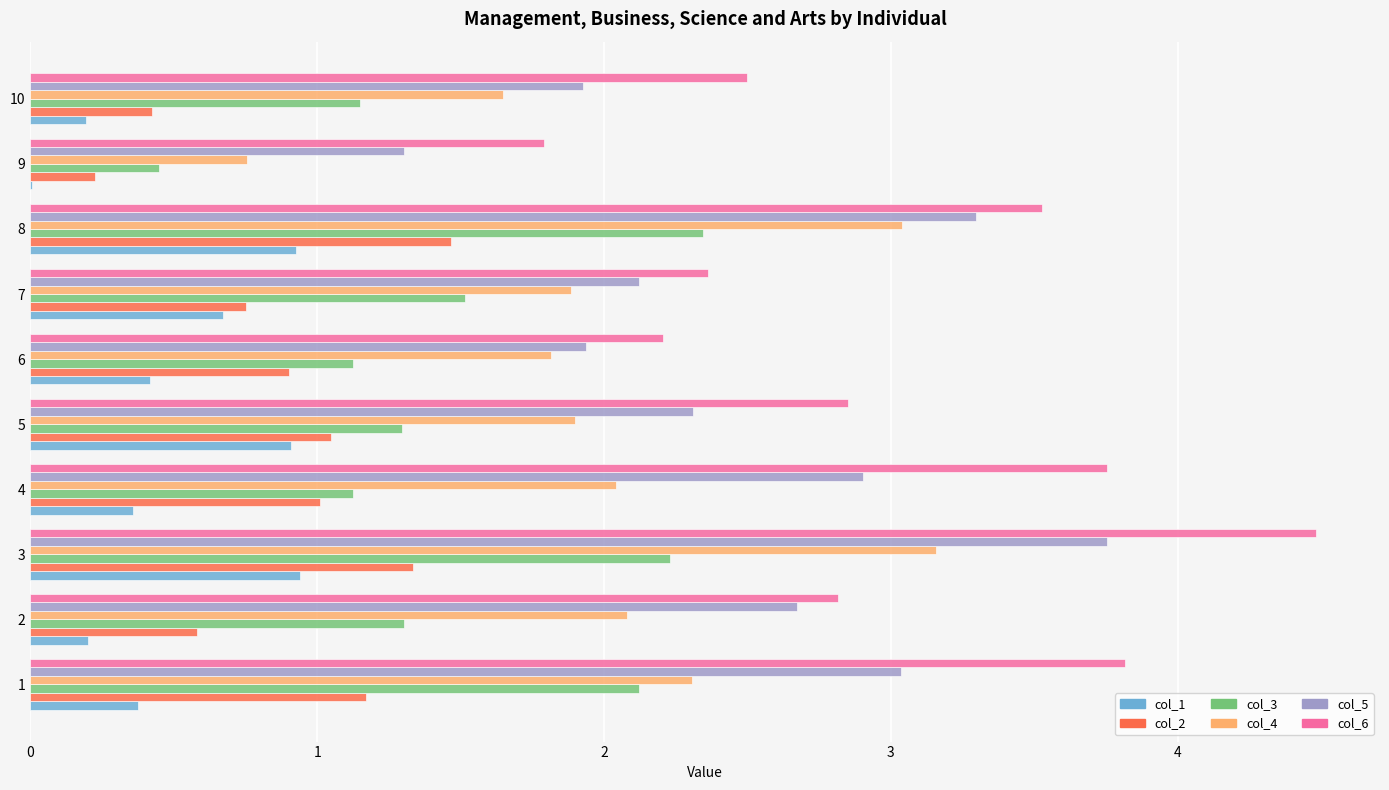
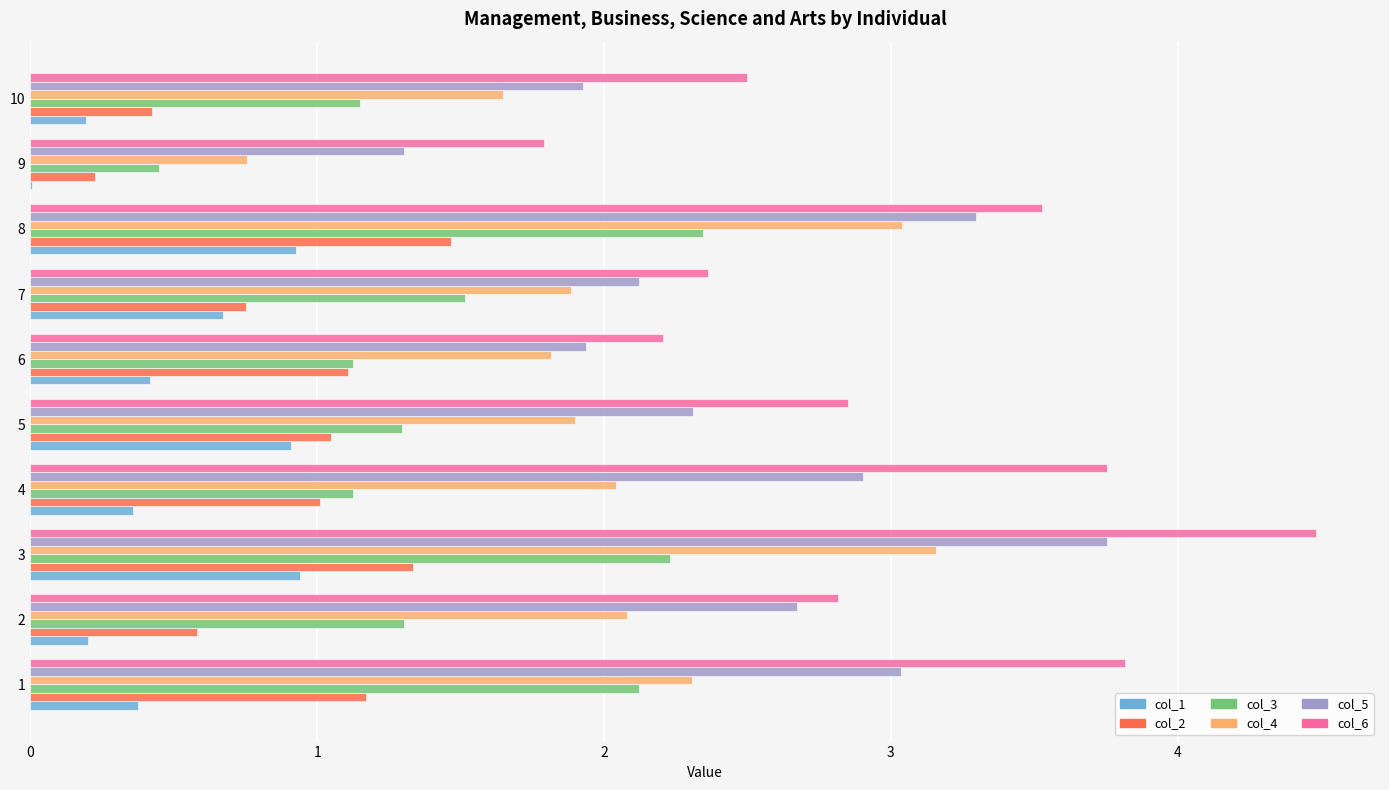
  {
    "col_2": {
      "10": 0.43,
      "9": 0.23,
      "8": 1.47,
      "7": 0.75,
-     "6": 0.90,
+     "6": 1.11,
      "5": 1.05,
      "4": 1.01,
      "3": 1.33,
      "2": 0.58,
      "1": 1.17
    },
    "col_3": {
      "10": 1.15,
      "9": 0.45,
      "8": 2.34,
      "7": 1.51,
      "6": 1.12,
      "5": 1.30,
      "4": 1.13,
      "3": 2.23,
      "2": 1.30,
      "1": 2.12
    },
    "col_4": {
      "10": 1.65,
      "9": 0.76,
      "8": 3.04,
      "7": 1.88,
      "6": 1.82,
      "5": 1.90,
      "4": 2.04,
      "3": 3.16,
      "2": 2.08,
      "1": 2.31
    },
    "col_6": {
      "10": 2.50,
      "9": 1.79,
      "8": 3.53,
      "7": 2.36,
      "6": 2.21,
      "5": 2.85,
      "4": 3.75,
      "3": 4.48,
      "2": 2.82,
      "1": 3.82
    }
  }
